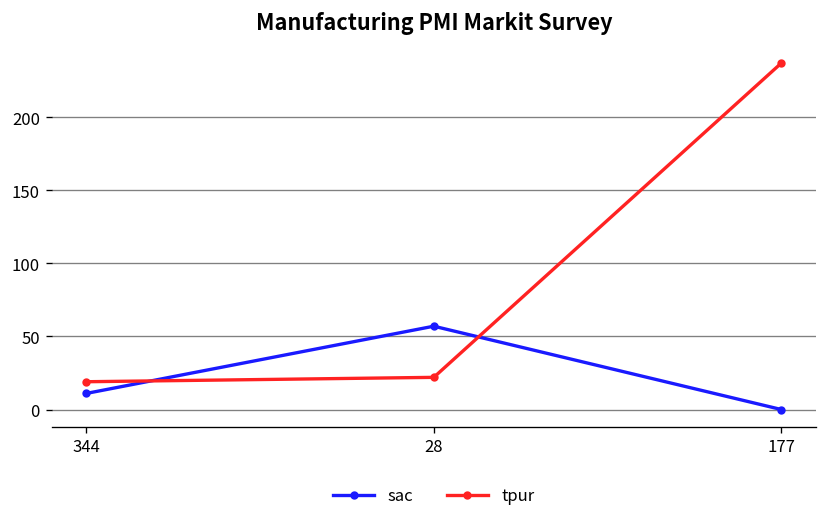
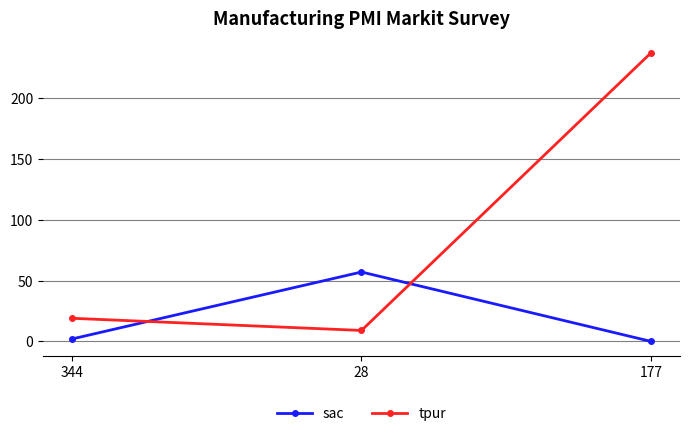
  {
    "sac": {
-     "344": 11,
+     "344": 2,
      "28": 57,
      "177": 0
    },
    "tpur": {
      "344": 19,
-     "28": 22,
+     "28": 9,
      "177": 237
    }
  }
